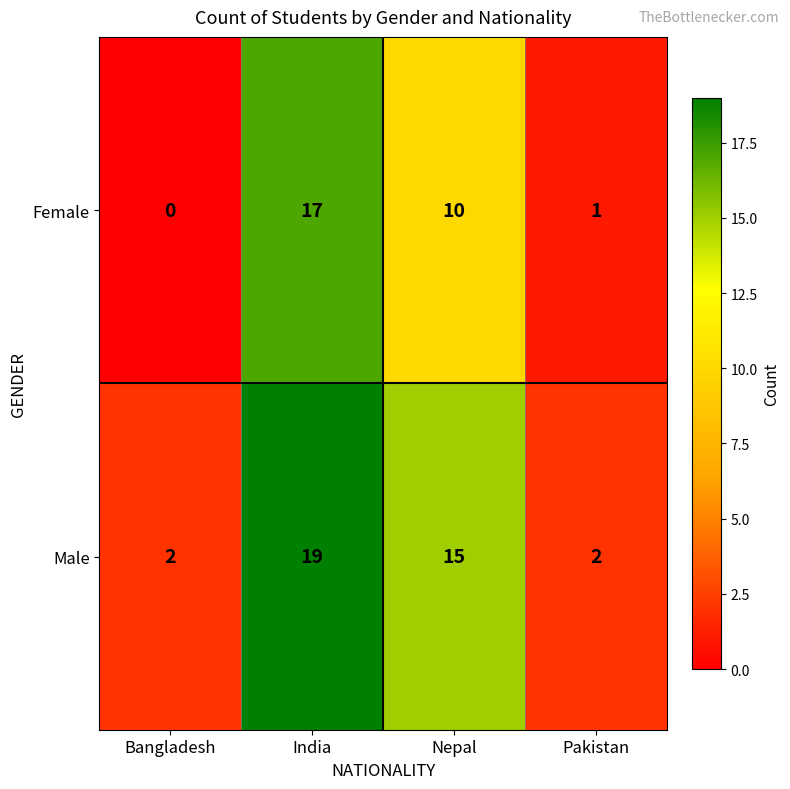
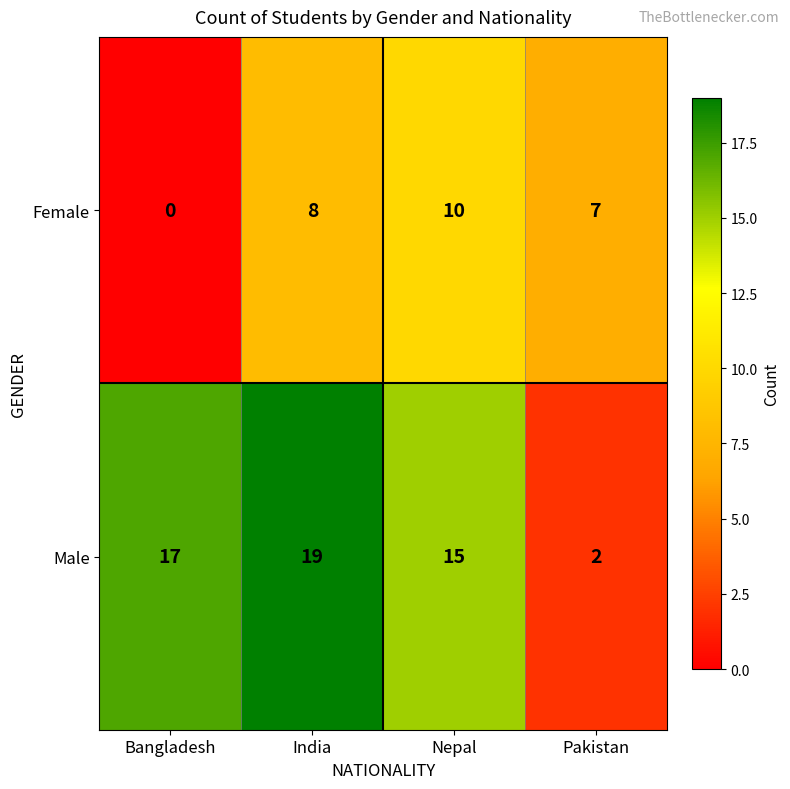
  {
    "Female": {
      "Bangladesh": 0,
-     "India": 17,
+     "India": 8,
      "Nepal": 10,
-     "Pakistan": 1
+     "Pakistan": 7
    },
    "Male": {
-     "Bangladesh": 2,
+     "Bangladesh": 17,
      "India": 19,
      "Nepal": 15,
      "Pakistan": 2
    }
  }
